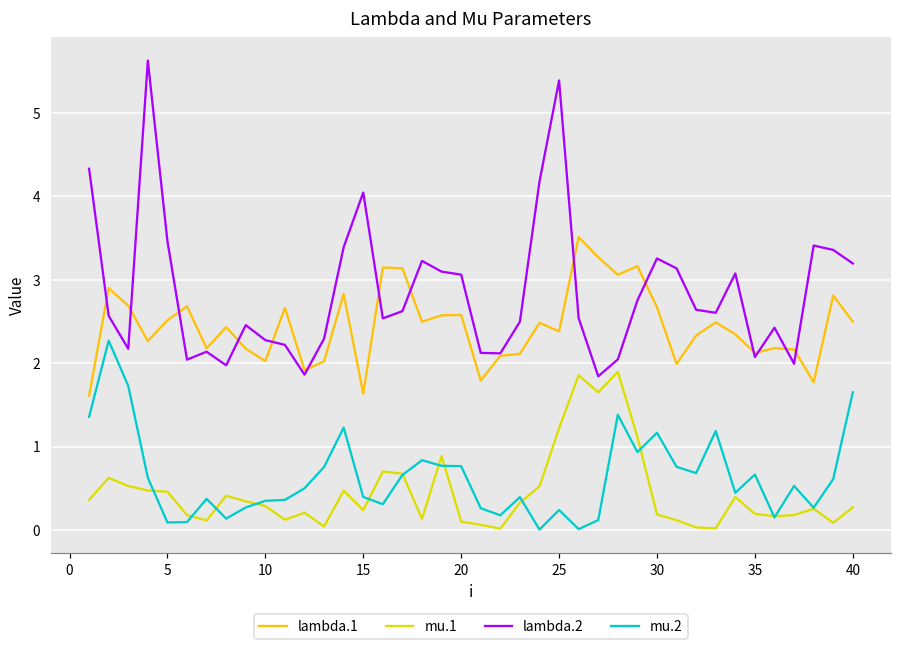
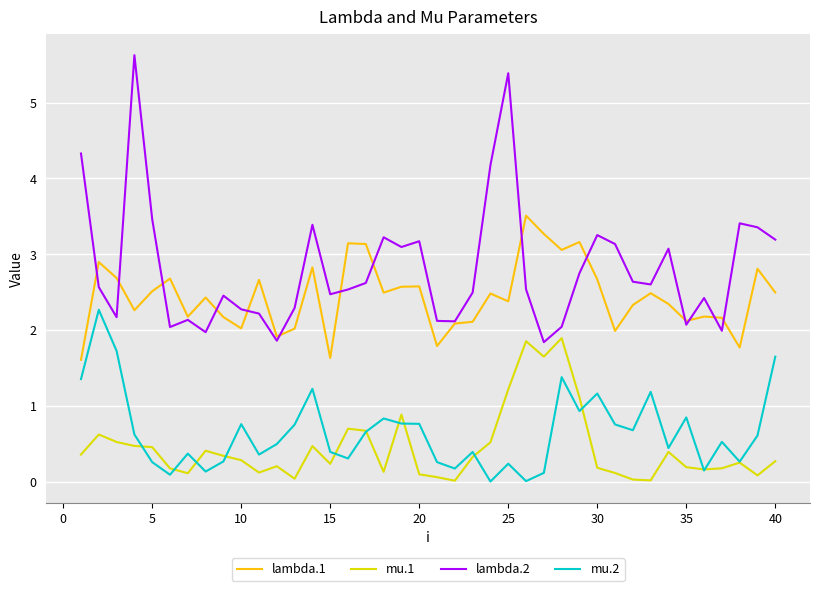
  {
    "lambda.2": {
      "5": 3.5,
      "10": 2.3,
-     "15": 4.0,
-     "20": 3.1,
+     "15": 2.5,
+     "20": 3.2,
      "25": 5.4,
      "30": 3.3,
      "35": 2.1,
      "40": 3.2
    },
    "mu.2": {
-     "5": 0.1,
-     "10": 0.4,
+     "5": 0.3,
+     "10": 0.8,
      "15": 0.4,
      "20": 0.8,
      "25": 0.2,
      "30": 1.2,
-     "35": 0.7,
+     "35": 0.9,
      "40": 1.7
    }
  }
